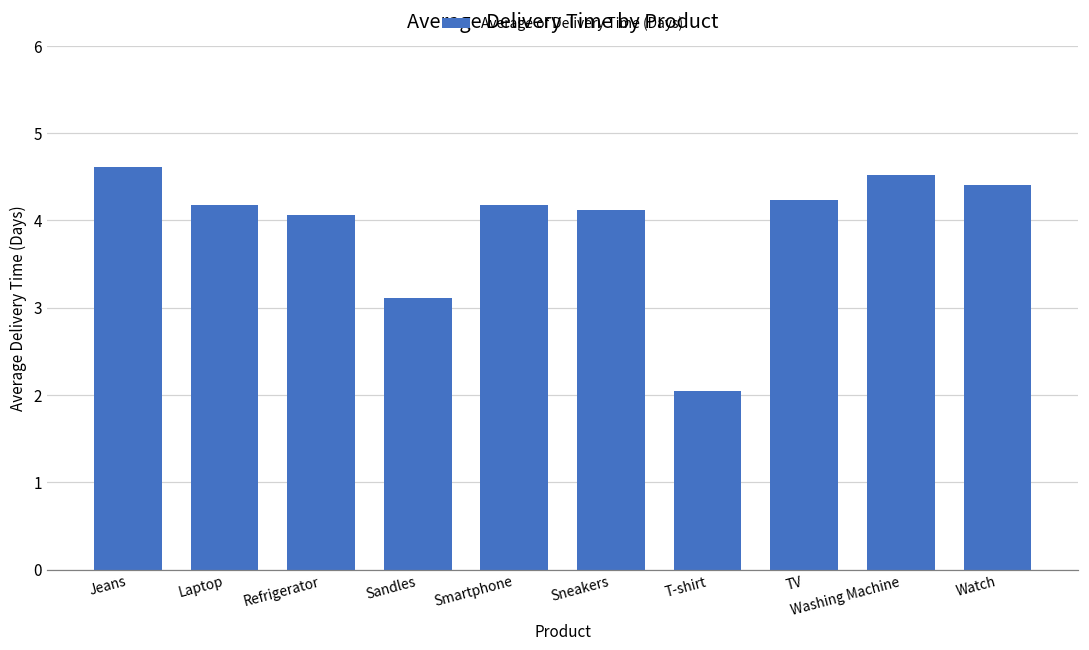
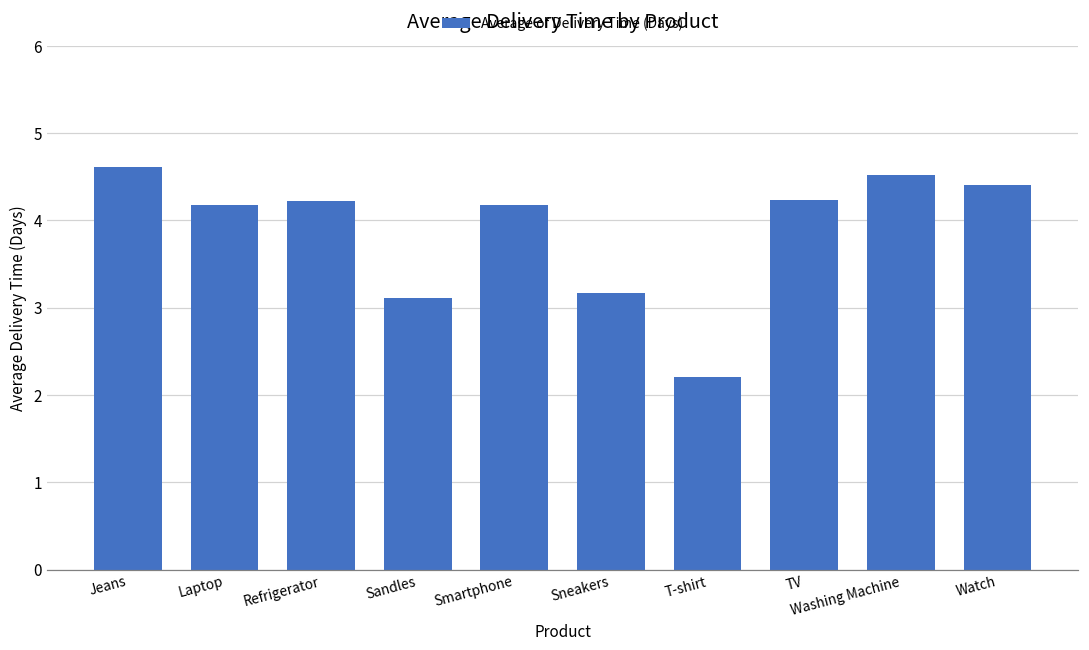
  {
    "Jeans": 4.6,
    "Laptop": 4.2,
-   "Refrigerator": 4.1,
+   "Refrigerator": 4.2,
    "Sandles": 3.1,
    "Smartphone": 4.2,
-   "Sneakers": 4.1,
-   "T-shirt": 2.0,
+   "Sneakers": 3.2,
+   "T-shirt": 2.2,
    "TV": 4.2,
    "Washing Machine": 4.5,
    "Watch": 4.4
  }
